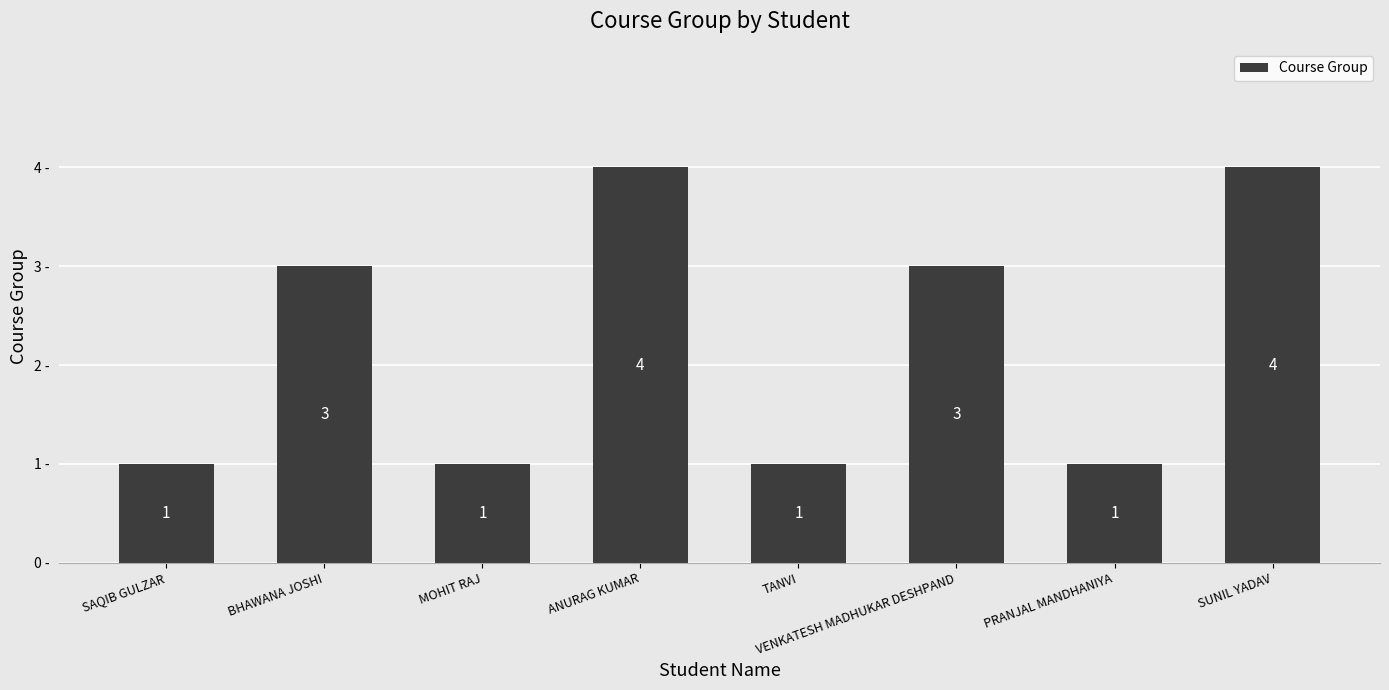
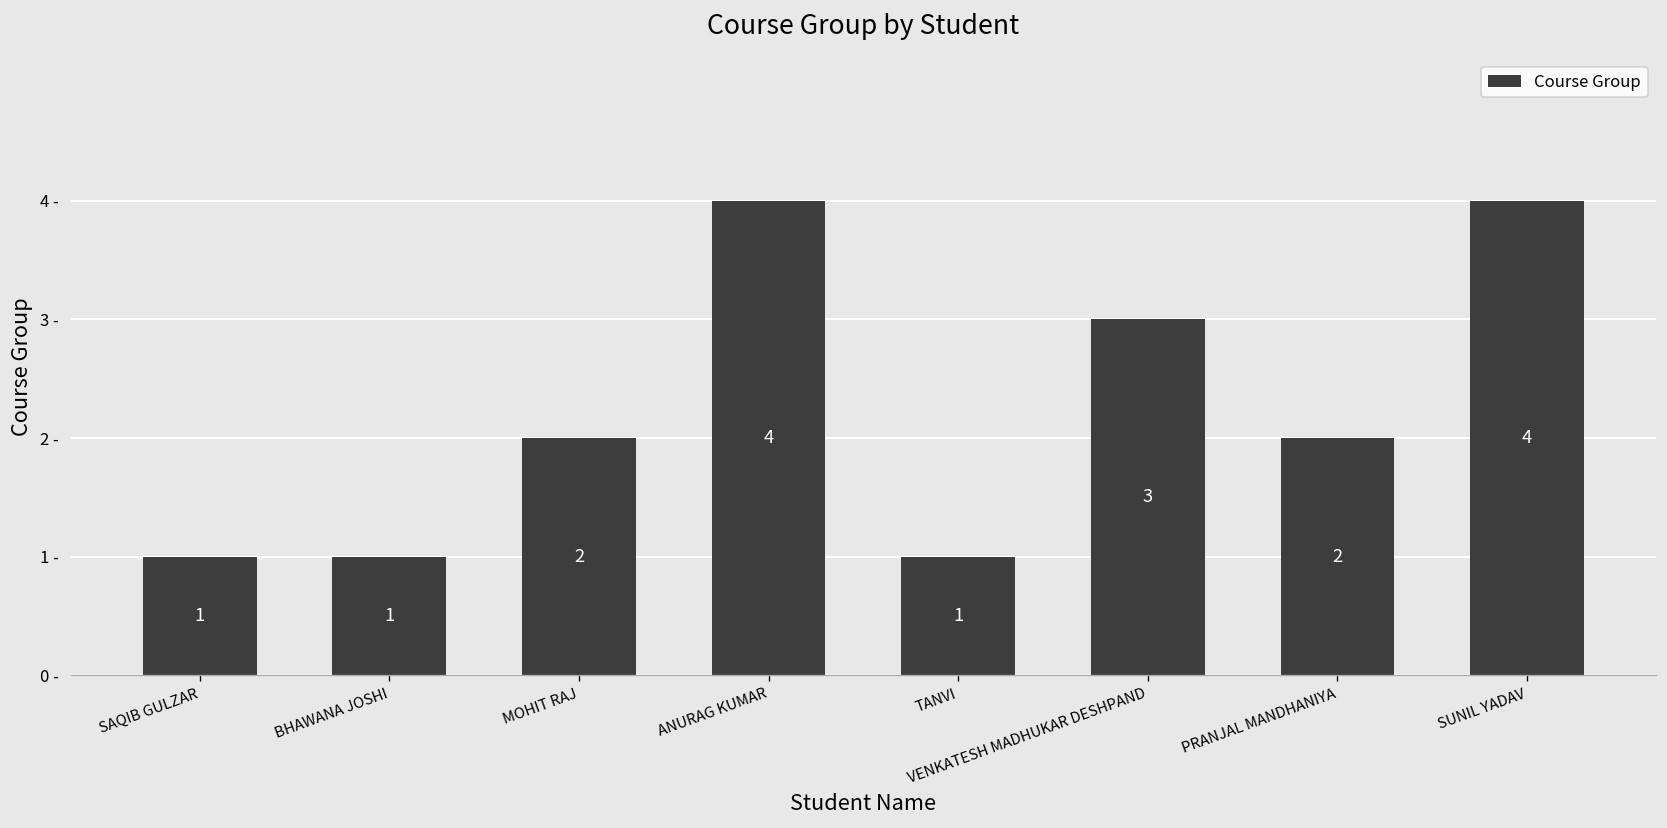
  {
    "SAQIB GULZAR": 1,
-   "BHAWANA JOSHI": 3,
-   "MOHIT RAJ": 1,
+   "BHAWANA JOSHI": 1,
+   "MOHIT RAJ": 2,
    "ANURAG KUMAR": 4,
    "TANVI": 1,
    "VENKATESH MADHUKAR DESHPAND": 3,
-   "PRANJAL MANDHANIYA": 1,
+   "PRANJAL MANDHANIYA": 2,
    "SUNIL YADAV": 4
  }
